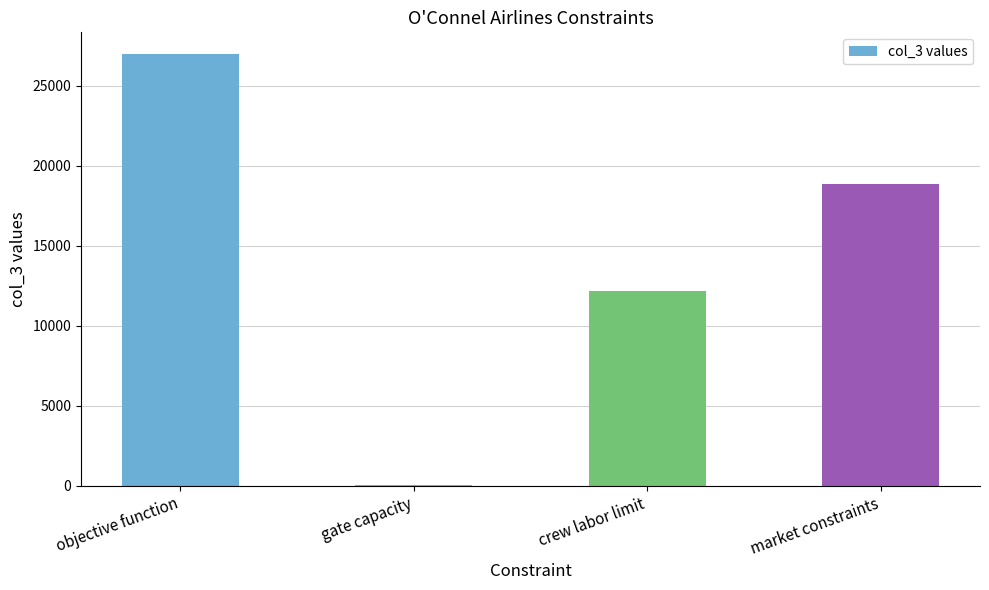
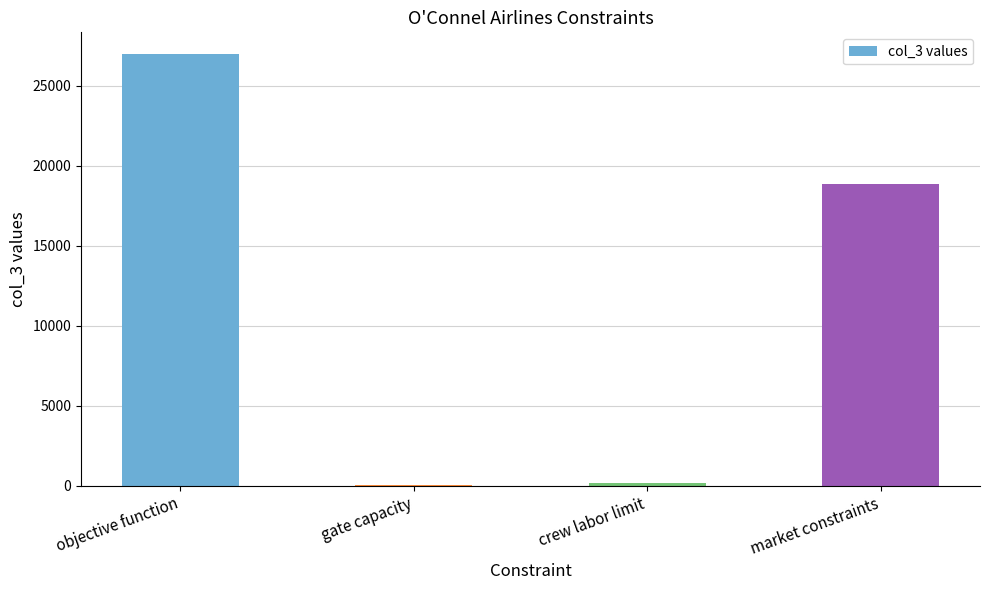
  {
    "objective function": 27000,
-   "crew labor limit": 12200,
+   "crew labor limit": 200,
    "market constraints": 18900
  }
